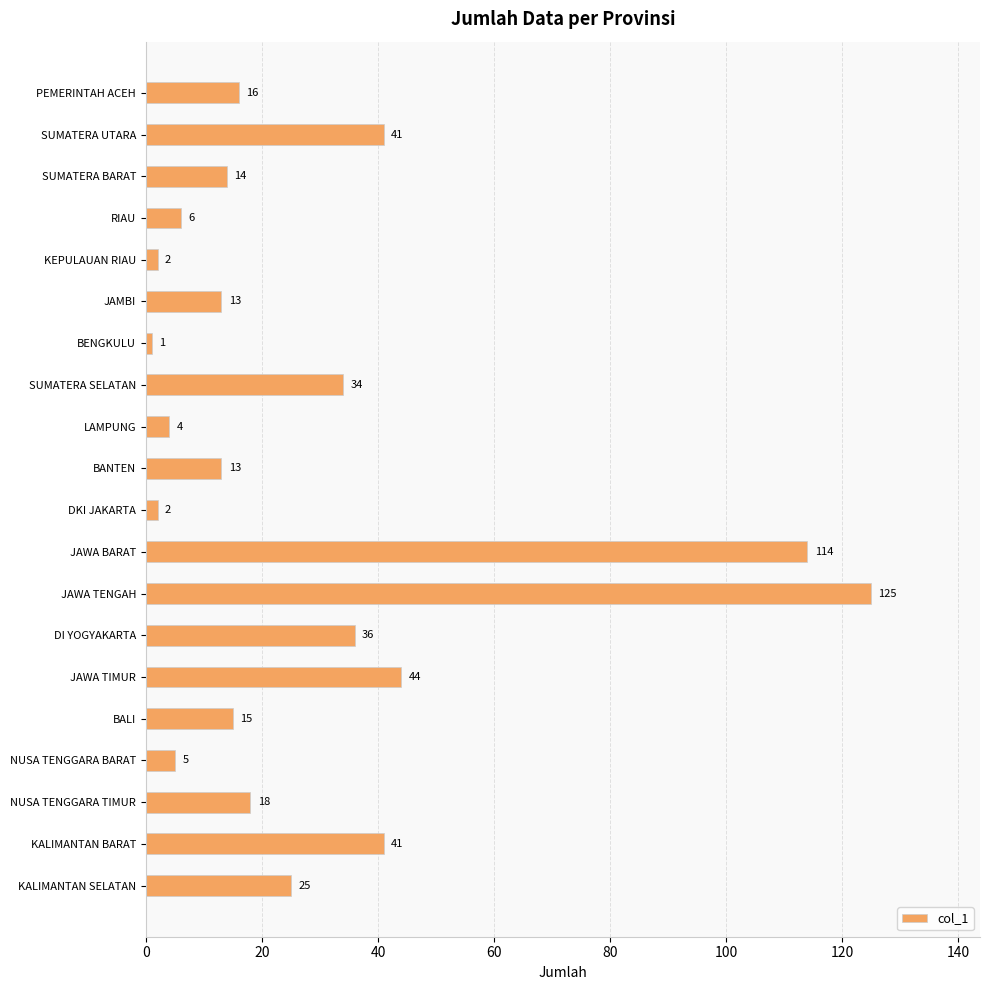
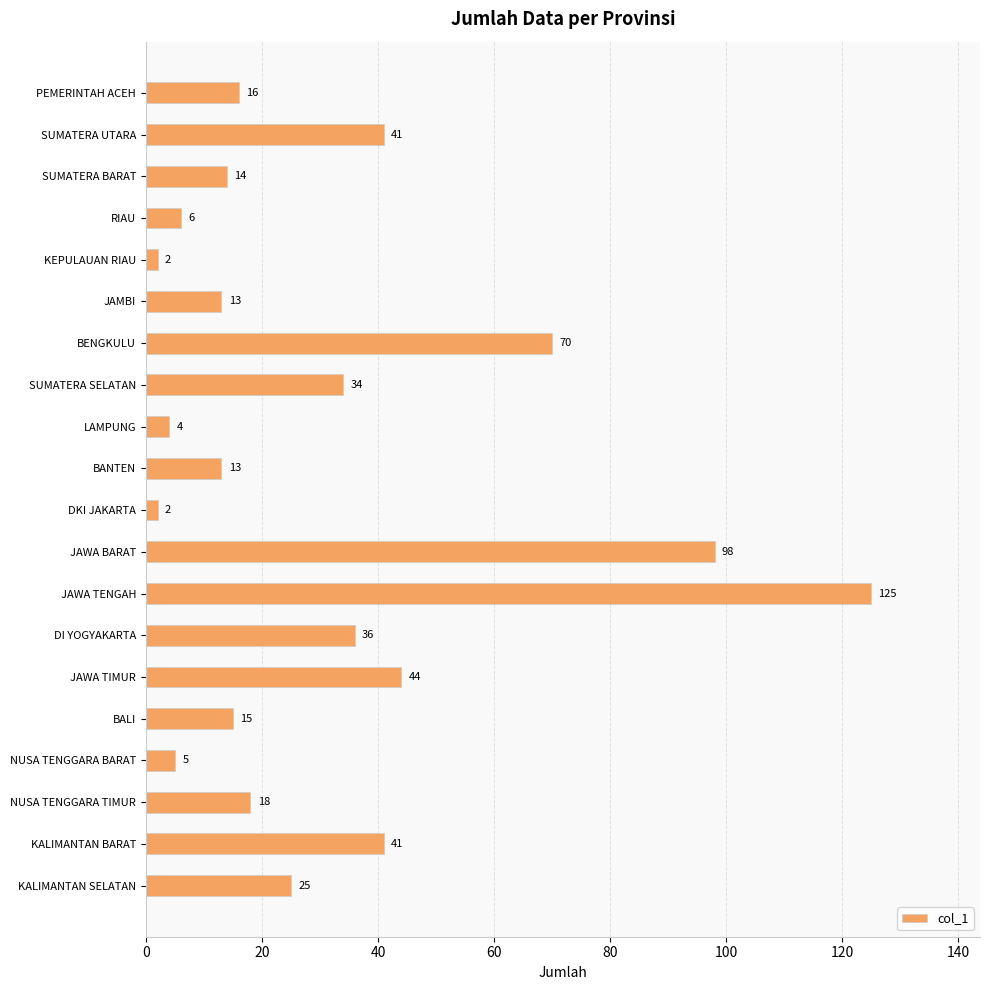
  {
    "PEMERINTAH ACEH": 16,
    "SUMATERA UTARA": 41,
    "SUMATERA BARAT": 14,
    "RIAU": 6,
    "KEPULAUAN RIAU": 2,
    "JAMBI": 13,
-   "BENGKULU": 1,
+   "BENGKULU": 70,
    "SUMATERA SELATAN": 34,
    "LAMPUNG": 4,
    "BANTEN": 13,
    "DKI JAKARTA": 2,
-   "JAWA BARAT": 114,
+   "JAWA BARAT": 98,
    "JAWA TENGAH": 125,
    "DI YOGYAKARTA": 36,
    "JAWA TIMUR": 44,
    "BALI": 15,
    "NUSA TENGGARA BARAT": 5,
    "NUSA TENGGARA TIMUR": 18,
    "KALIMANTAN BARAT": 41,
    "KALIMANTAN SELATAN": 25
  }
